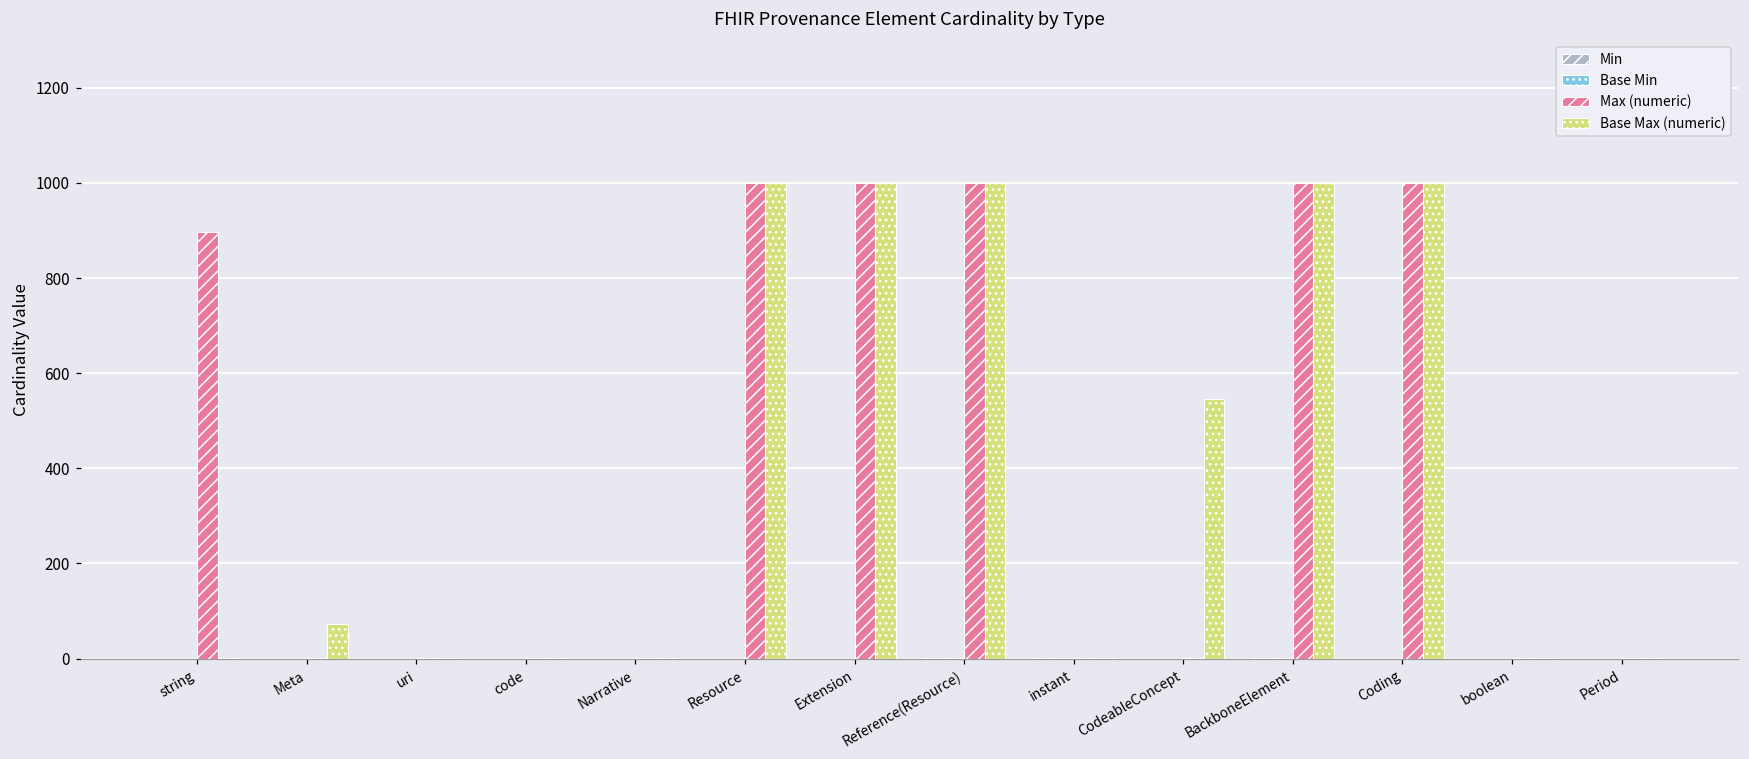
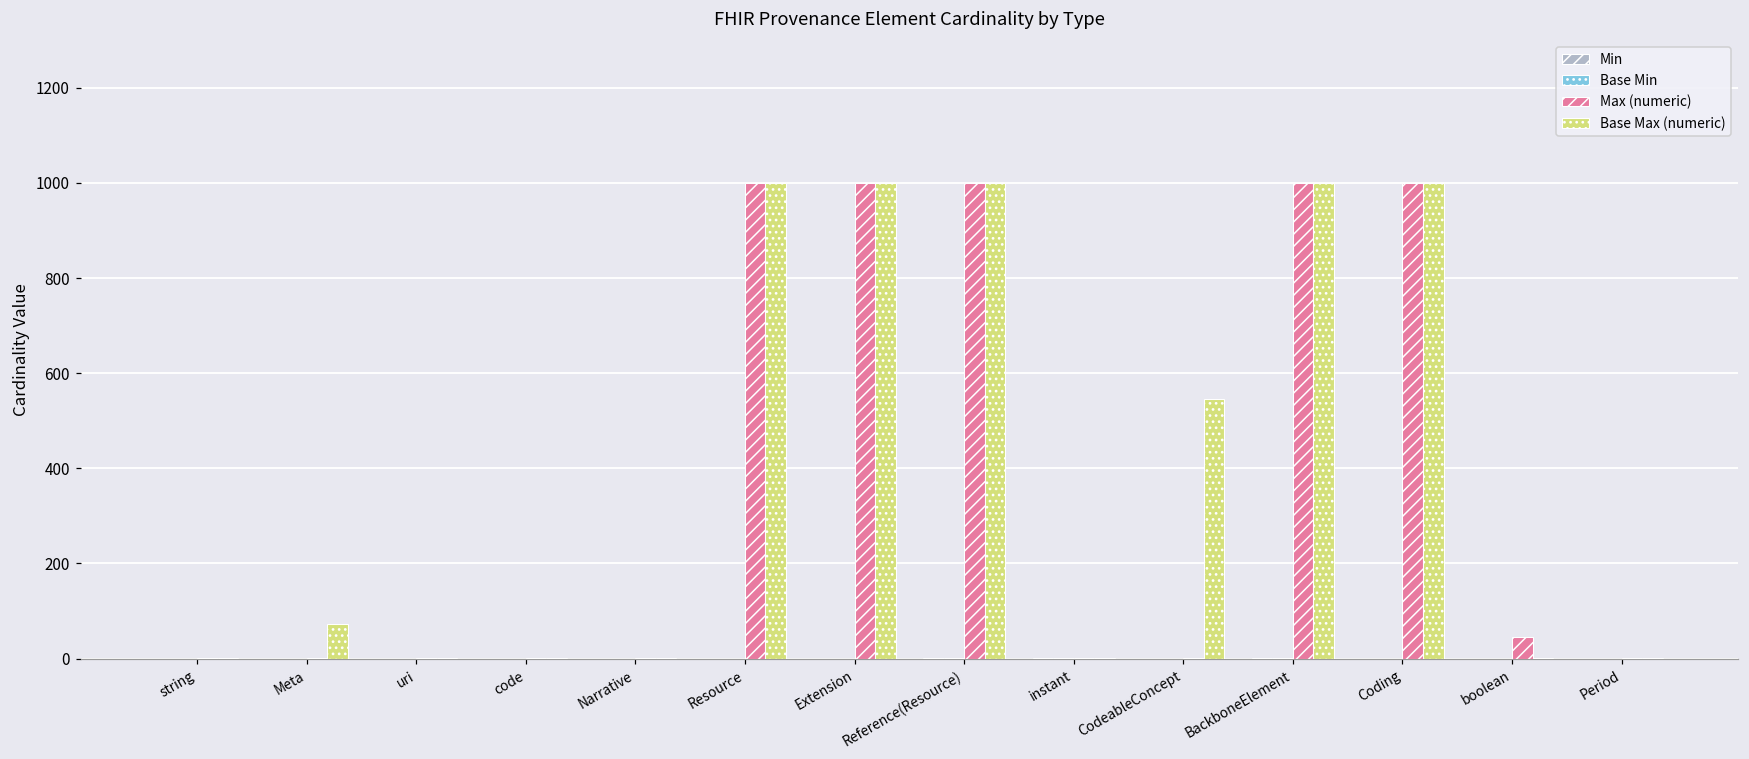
  {
    "Max (numeric)": {
-     "string": 900,
+     "string": 0,
      "Resource": 1000,
      "Extension": 1000,
      "Reference(Resource)": 1000,
      "BackboneElement": 1000,
      "Coding": 1000,
-     "boolean": 0
+     "boolean": 50
    },
    "Base Max (numeric)": {
      "Meta": 70,
      "Resource": 1000,
      "Extension": 1000,
      "Reference(Resource)": 1000,
      "CodeableConcept": 550,
      "BackboneElement": 1000,
      "Coding": 1000
    }
  }
